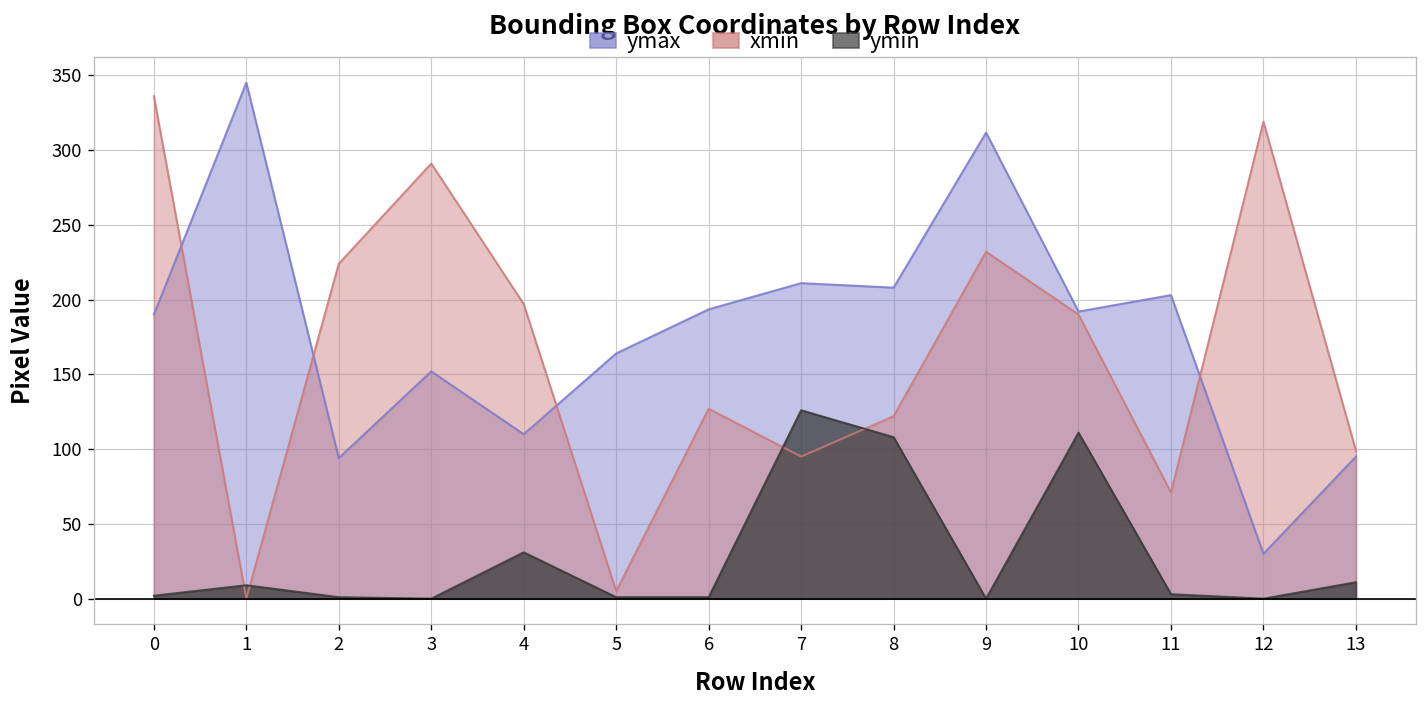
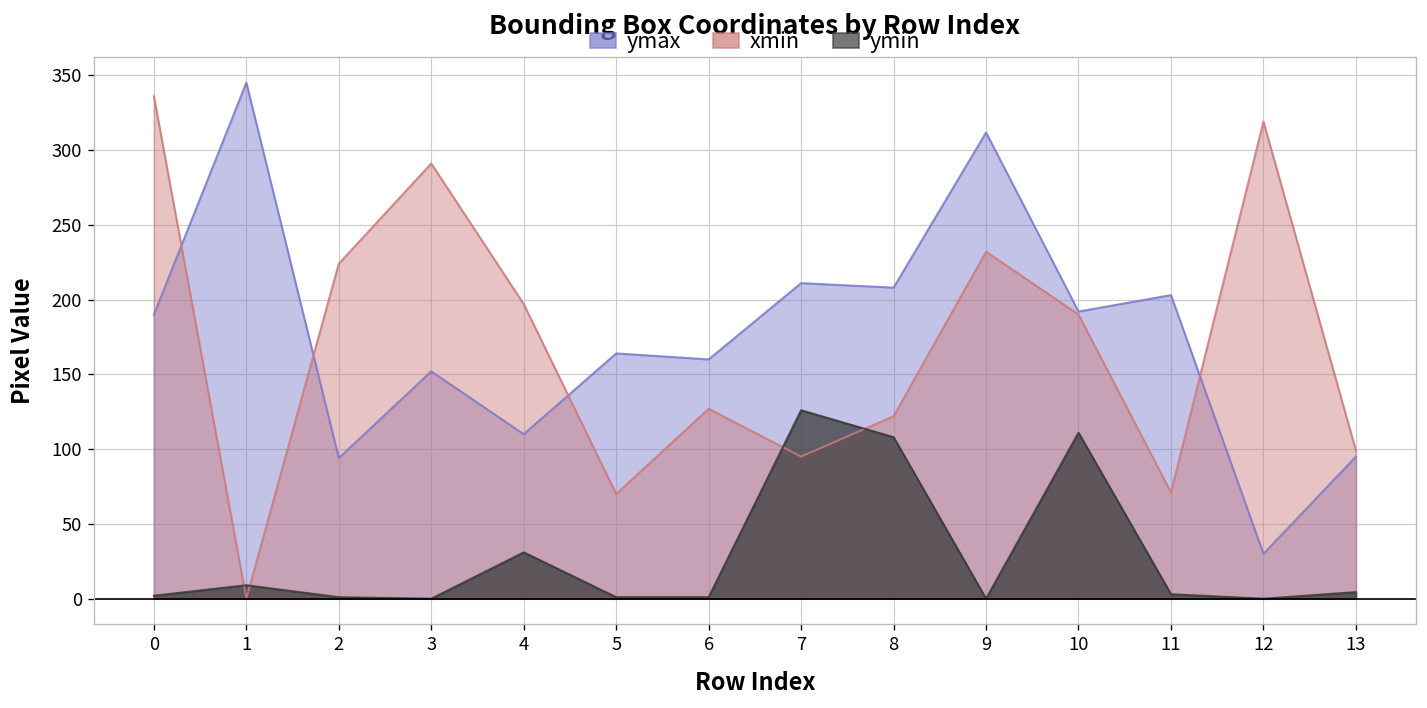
  {
    "ymax": {
      "0": 190,
      "1": 345,
      "2": 94,
      "3": 152,
      "4": 110,
      "5": 164,
-     "6": 194,
+     "6": 160,
      "7": 211,
      "8": 208,
      "9": 312,
      "11": 203,
      "12": 30,
      "13": 95
    },
    "xmin": {
      "0": 336,
      "1": 0,
      "2": 224,
      "3": 291,
      "4": 197,
-     "5": 5,
+     "5": 70,
      "6": 127,
      "7": 95,
      "8": 122,
      "9": 232,
      "11": 71,
      "12": 319,
      "13": 99
    },
    "ymin": {
      "0": 2,
      "1": 9,
      "2": 1,
      "3": 0,
      "4": 31,
      "5": 1,
      "6": 1,
      "7": 126,
      "8": 108,
      "9": 0,
      "10": 111,
      "11": 3,
      "12": 0,
-     "13": 11
+     "13": 4
    }
  }
